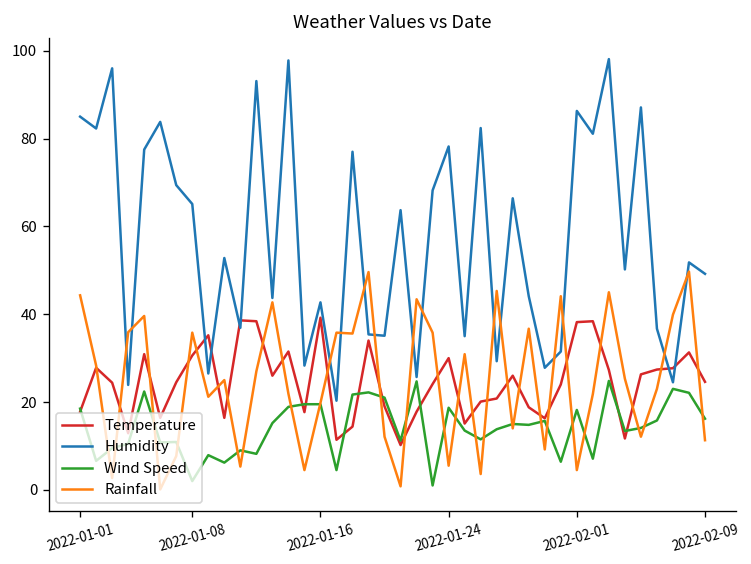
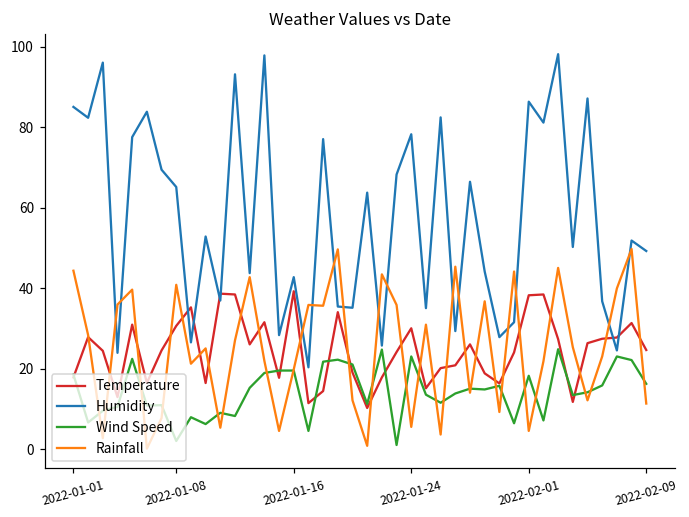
  {
    "Temperature": {
      "2022-01-08": 31,
      "2022-01-16": 39,
      "2022-01-24": 30,
      "2022-02-01": 38,
      "2022-02-09": 25
    },
    "Humidity": {
      "2022-01-01": 85,
      "2022-01-08": 65,
      "2022-01-16": 43,
      "2022-01-24": 78,
      "2022-02-01": 86,
      "2022-02-09": 49
    },
    "Wind Speed": {
-     "2022-01-24": 19,
+     "2022-01-24": 23,
      "2022-02-01": 18,
      "2022-02-09": 16
    },
    "Rainfall": {
      "2022-01-01": 44,
-     "2022-01-08": 36,
+     "2022-01-08": 41,
      "2022-01-24": 6,
      "2022-02-01": 5,
      "2022-02-09": 11
    }
  }
